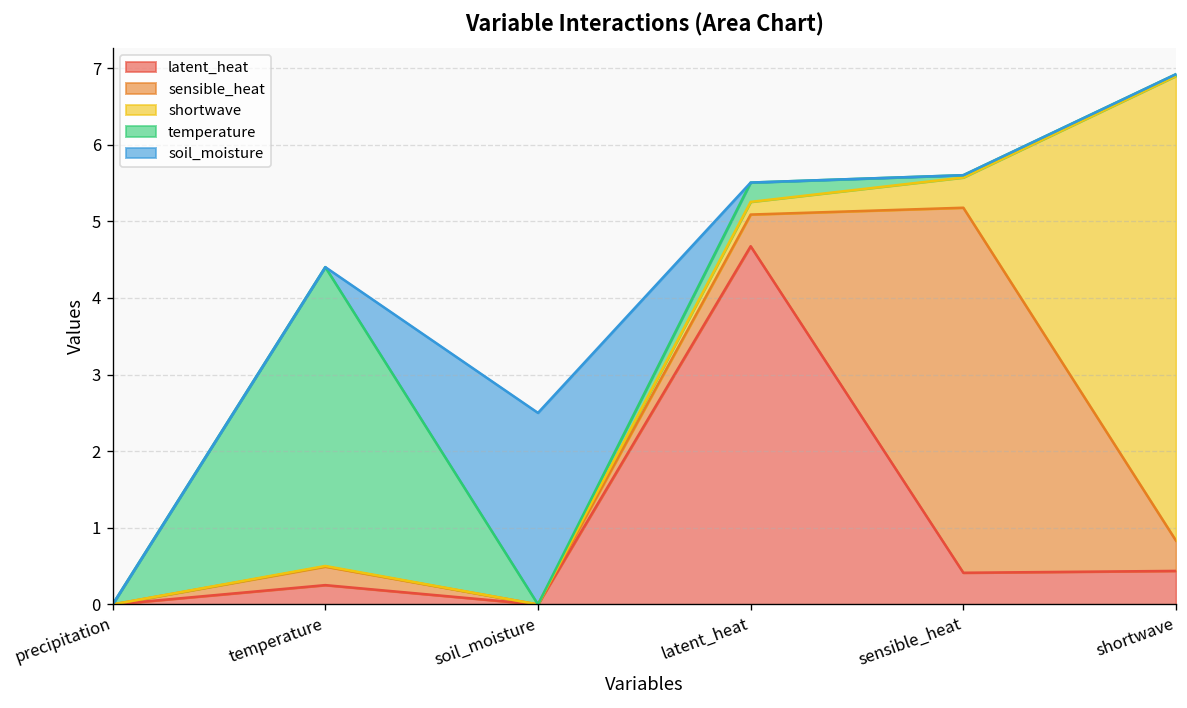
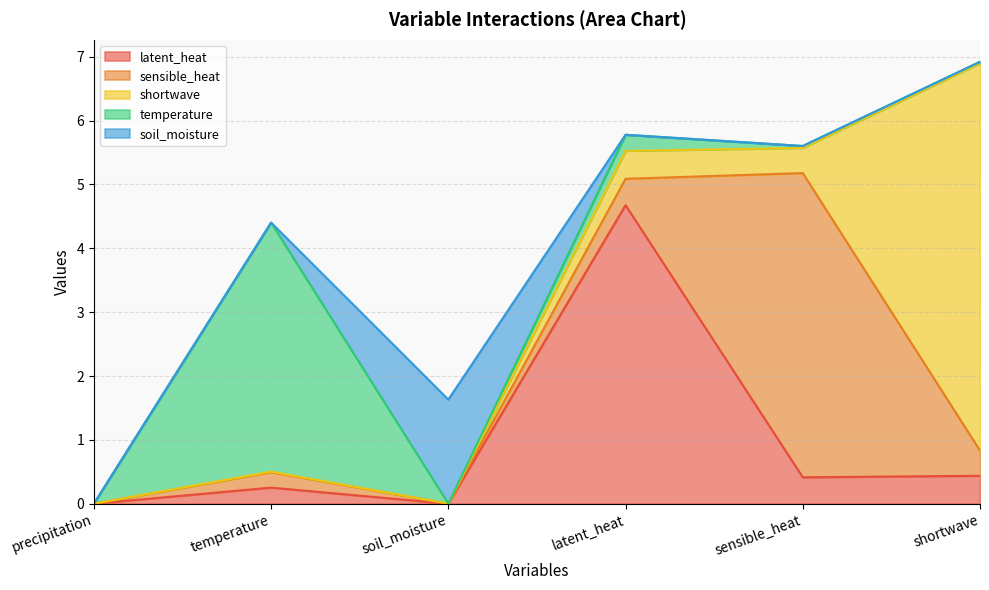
  {
    "shortwave": {
-     "latent_heat": 0.2
+     "latent_heat": 0.4
    },
    "soil_moisture": {
-     "soil_moisture": 2.5
+     "soil_moisture": 1.6
    }
  }
